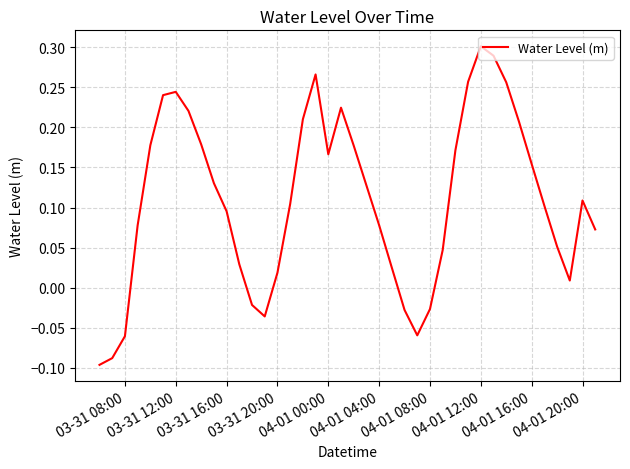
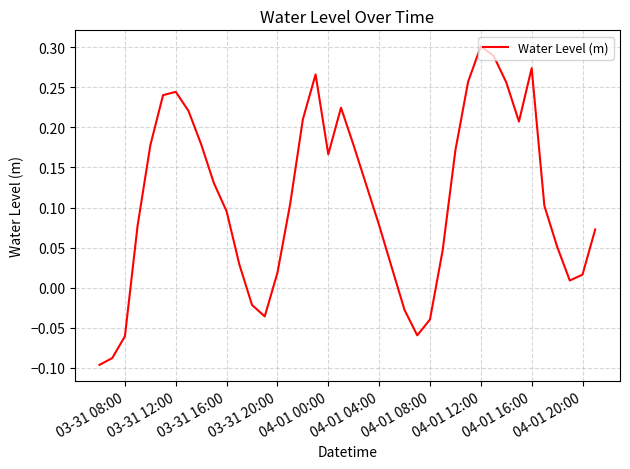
  {
    "03-31 08:00": -0.06,
    "03-31 12:00": 0.24,
    "03-31 16:00": 0.10,
    "03-31 20:00": 0.02,
    "04-01 00:00": 0.17,
    "04-01 04:00": 0.08,
-   "04-01 08:00": -0.03,
-   "04-01 16:00": 0.15,
-   "04-01 20:00": 0.11
+   "04-01 08:00": -0.04,
+   "04-01 16:00": 0.27,
+   "04-01 20:00": 0.02
  }
